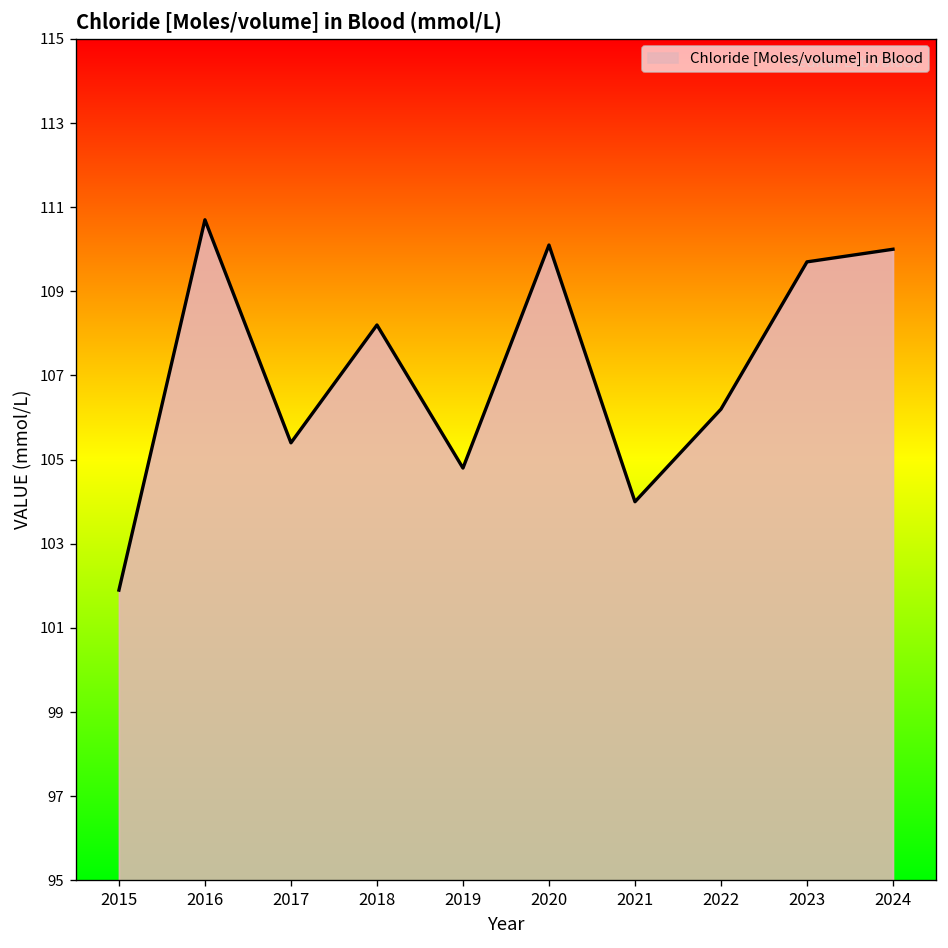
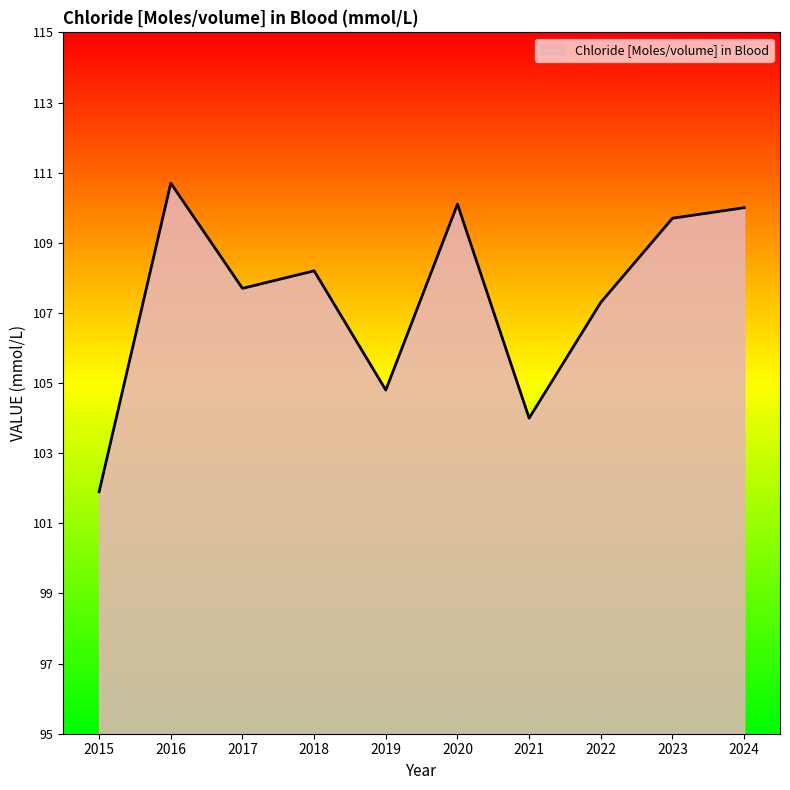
  {
    "2015": 101.9,
    "2016": 110.7,
-   "2017": 105.4,
+   "2017": 107.7,
    "2018": 108.2,
    "2019": 104.8,
    "2020": 110.1,
    "2021": 104.0,
-   "2022": 106.2,
+   "2022": 107.3,
    "2023": 109.7,
    "2024": 110.0
  }
